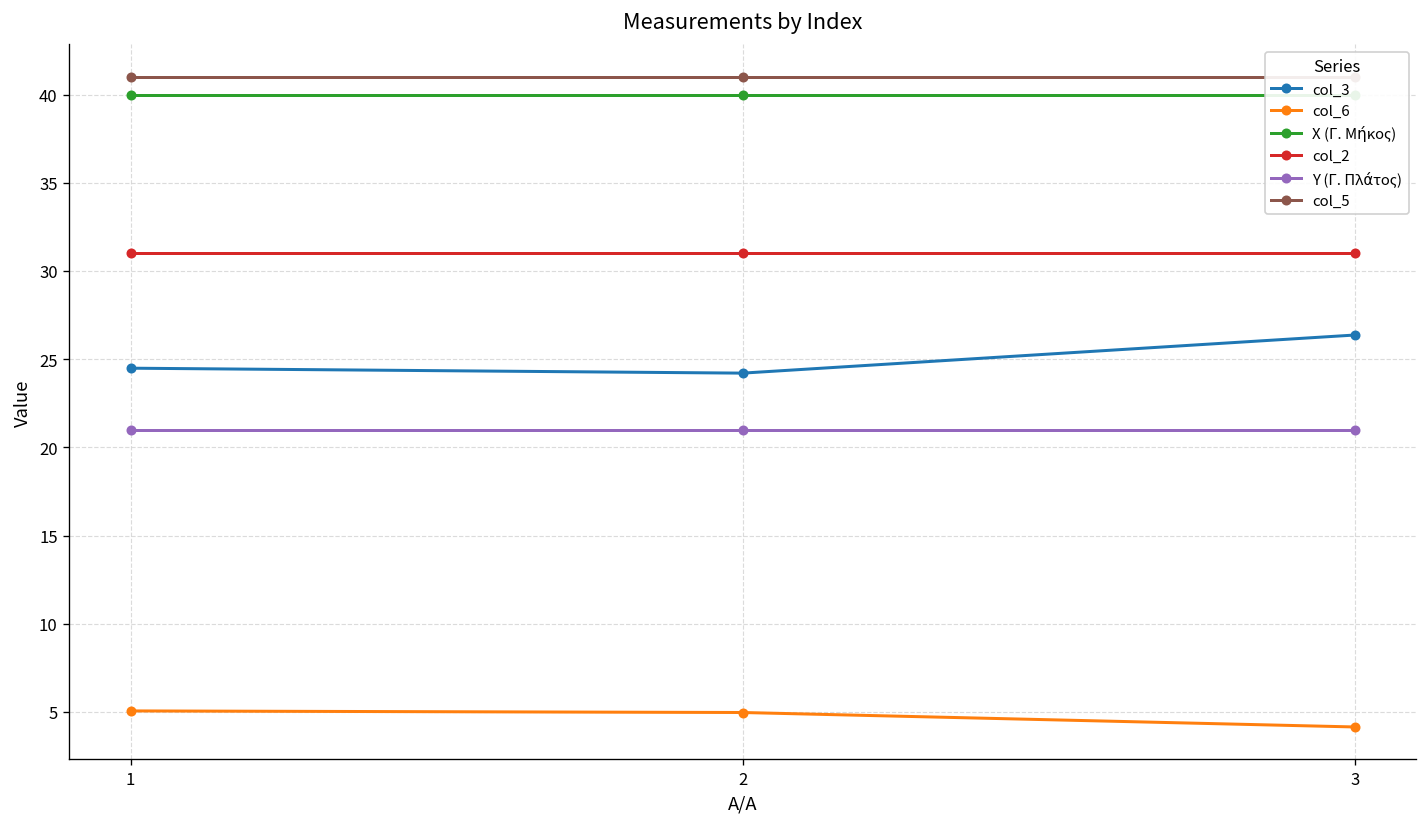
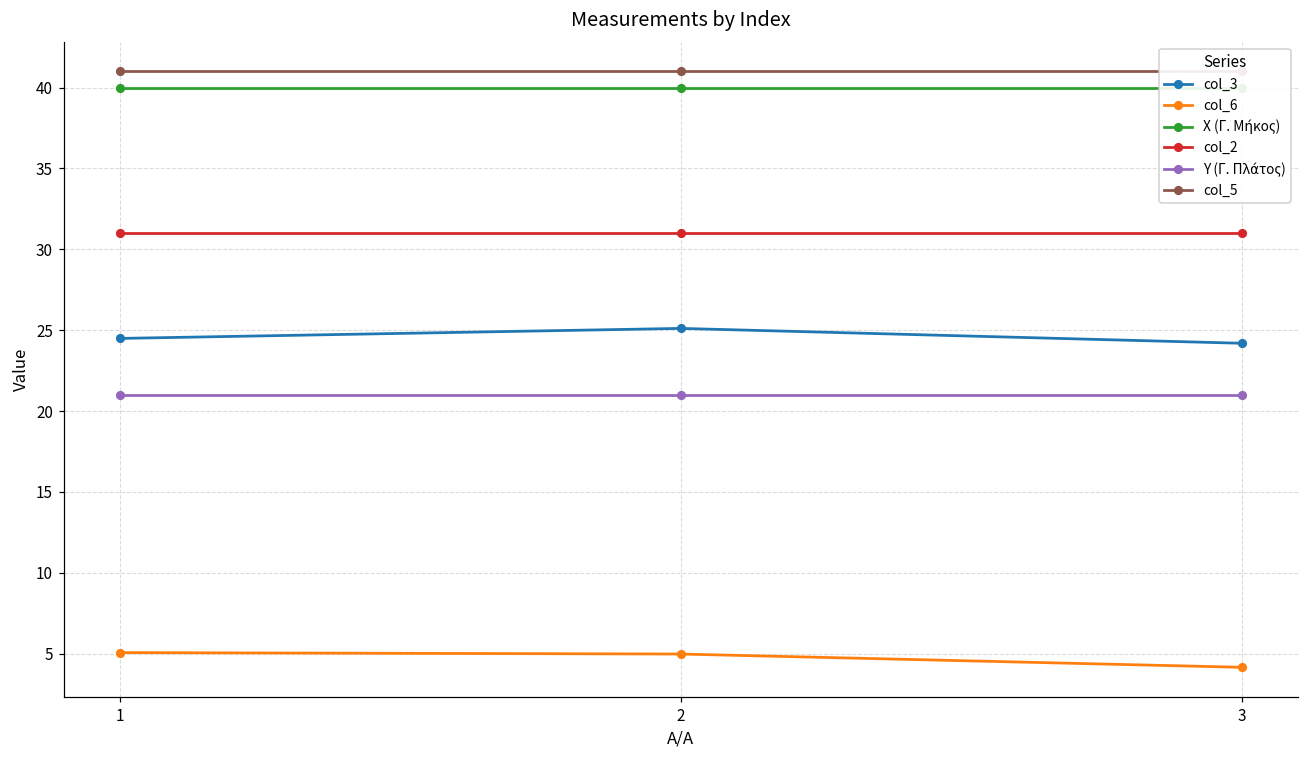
  {
    "col_3": {
      "1": 24.5,
-     "2": 24.2,
-     "3": 26.4
+     "2": 25.1,
+     "3": 24.2
    },
    "col_6": {
      "1": 5.1,
      "2": 5.0,
      "3": 4.2
    },
    "X (Γ. Μήκος)": {
      "1": 40.0,
      "2": 40.0
    },
    "col_2": {
      "1": 31.0,
      "2": 31.0,
      "3": 31.0
    },
    "Y (Γ. Πλάτος)": {
      "1": 21.0,
      "2": 21.0,
      "3": 21.0
    },
    "col_5": {
      "1": 41.0,
      "2": 41.0
    }
  }
